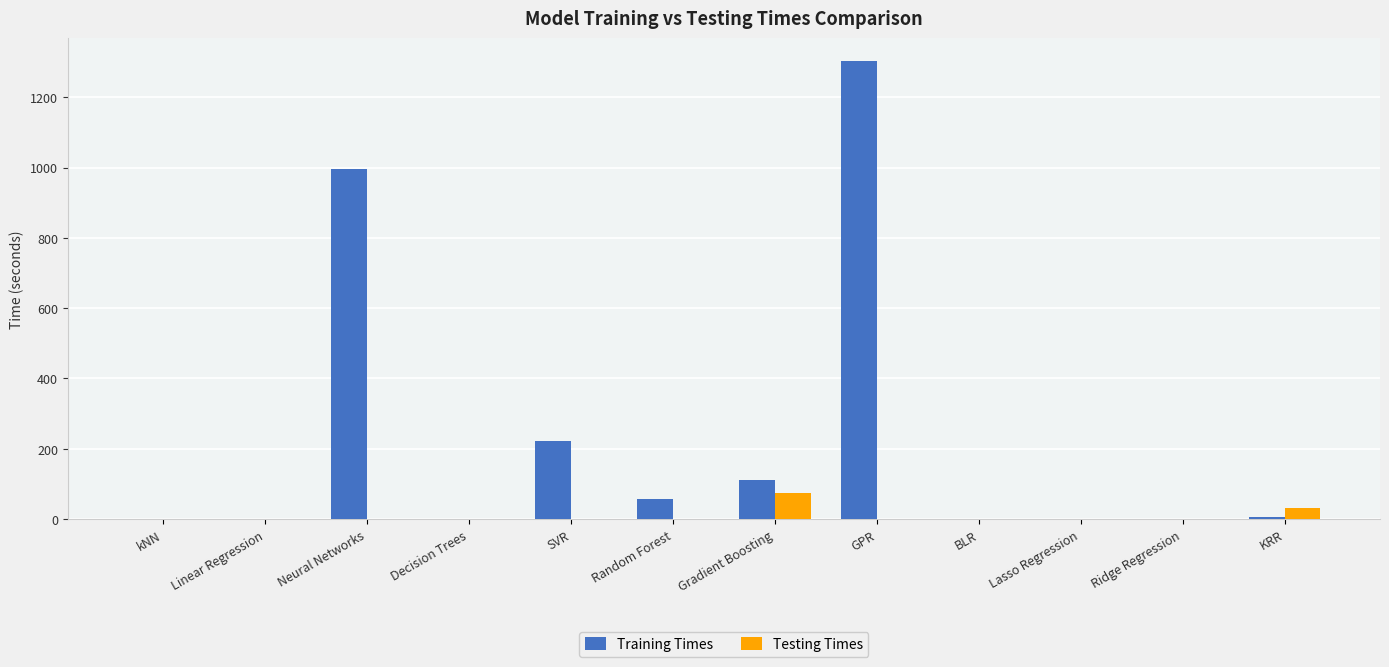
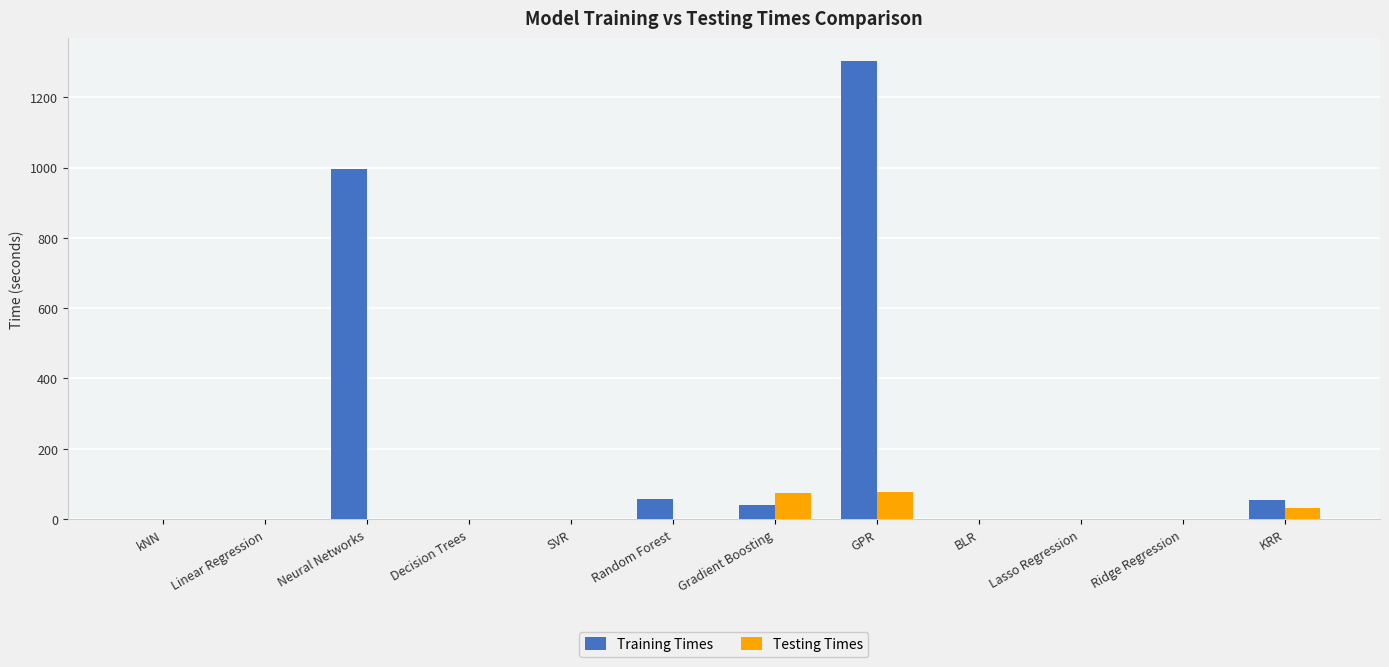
  {
    "Training Times": {
      "Neural Networks": 1000,
-     "SVR": 220,
+     "SVR": 0,
      "Random Forest": 60,
-     "Gradient Boosting": 110,
+     "Gradient Boosting": 40,
      "GPR": 1300,
-     "KRR": 10
+     "KRR": 50
    },
    "Testing Times": {
      "Gradient Boosting": 70,
-     "GPR": 0,
+     "GPR": 80,
      "KRR": 30
    }
  }
